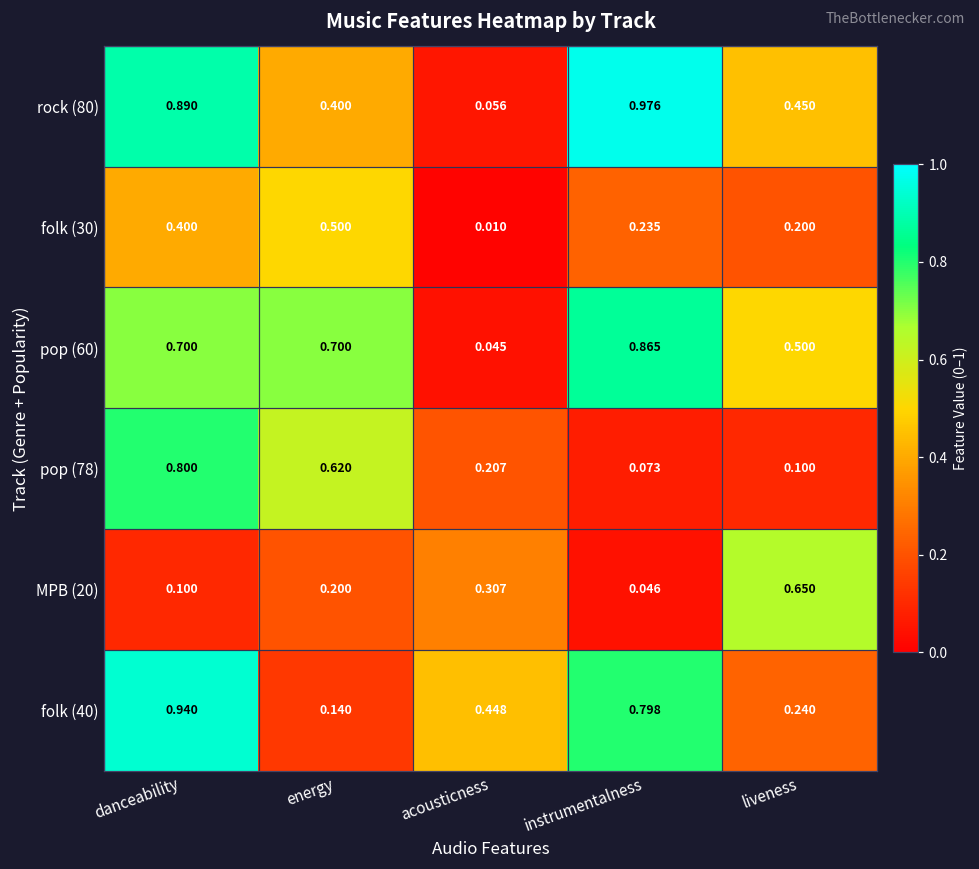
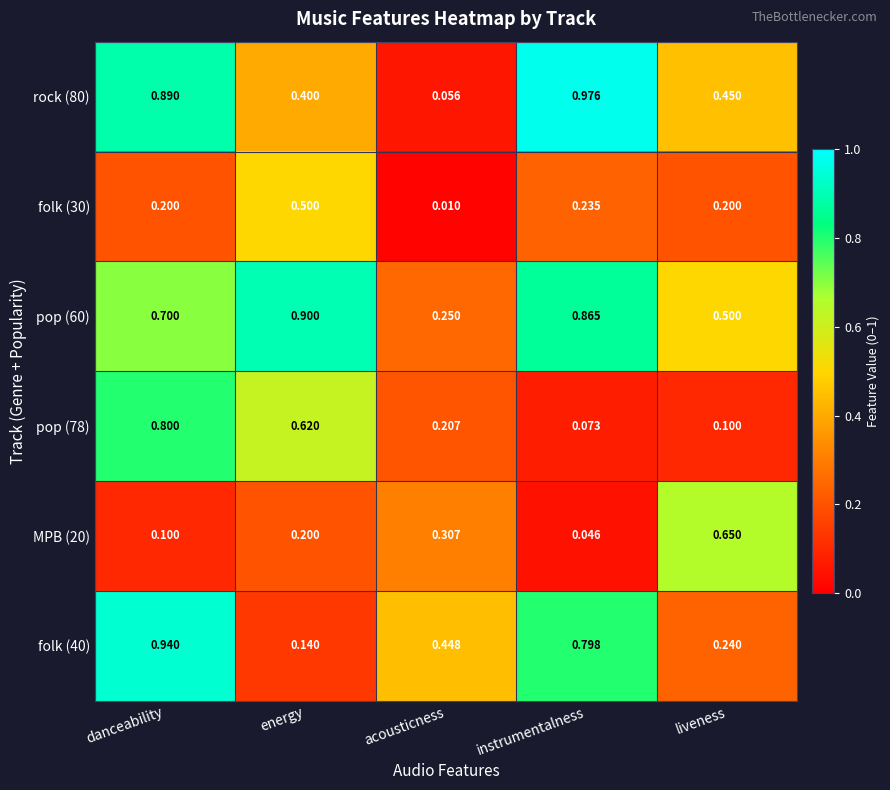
  {
    "rock (80)": {
      "danceability": 0.890,
      "energy": 0.400,
      "acousticness": 0.056,
      "instrumentalness": 0.976,
      "liveness": 0.450
    },
    "folk (30)": {
-     "danceability": 0.400,
+     "danceability": 0.200,
      "energy": 0.500,
      "acousticness": 0.010,
      "instrumentalness": 0.235,
      "liveness": 0.200
    },
    "pop (60)": {
      "danceability": 0.700,
-     "energy": 0.700,
-     "acousticness": 0.045,
+     "energy": 0.900,
+     "acousticness": 0.250,
      "instrumentalness": 0.865,
      "liveness": 0.500
    },
    "pop (78)": {
      "danceability": 0.800,
      "energy": 0.620,
      "acousticness": 0.207,
      "instrumentalness": 0.073,
      "liveness": 0.100
    },
    "MPB (20)": {
      "danceability": 0.100,
      "energy": 0.200,
      "acousticness": 0.307,
      "instrumentalness": 0.046,
      "liveness": 0.650
    },
    "folk (40)": {
      "danceability": 0.940,
      "energy": 0.140,
      "acousticness": 0.448,
      "instrumentalness": 0.798,
      "liveness": 0.240
    }
  }
